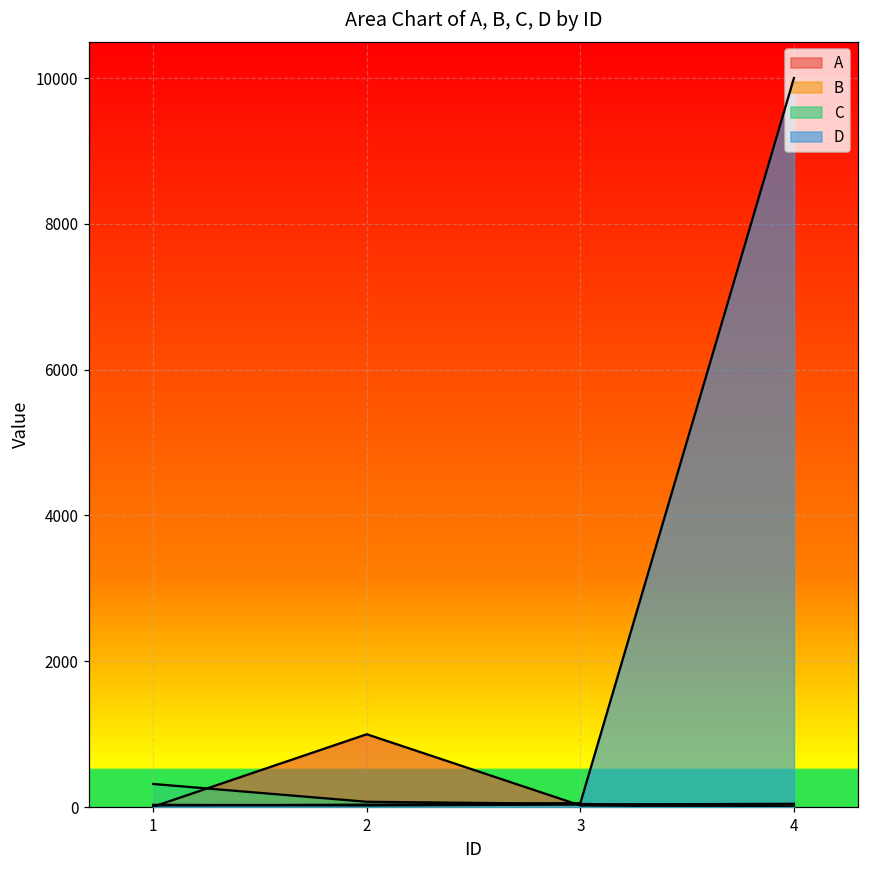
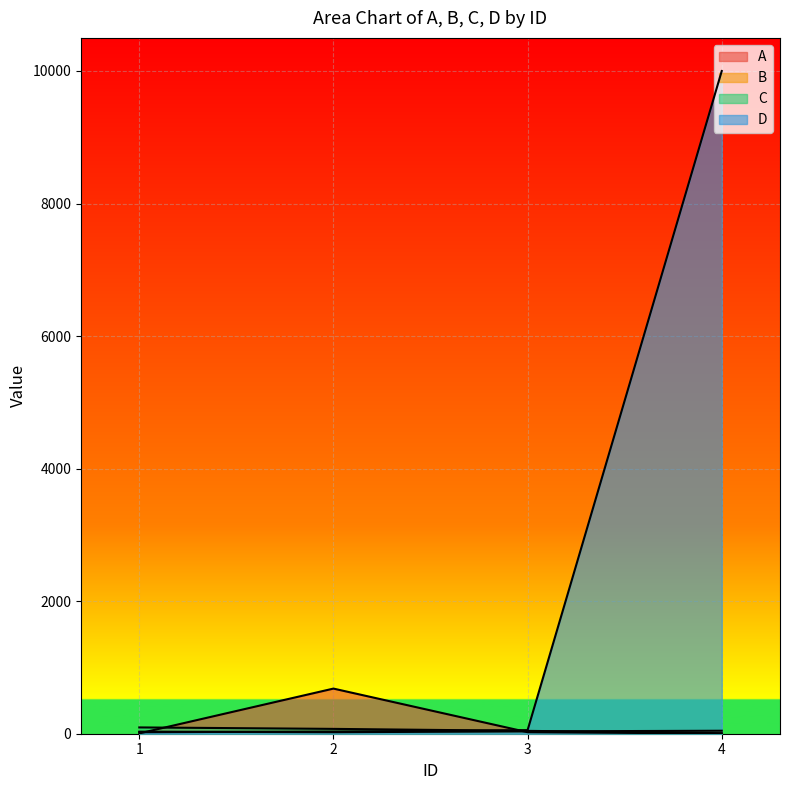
  {
    "A": {
-     "2": 1000
+     "2": 700
    },
    "C": {
-     "1": 300,
+     "1": 100,
      "2": 100
    }
  }
